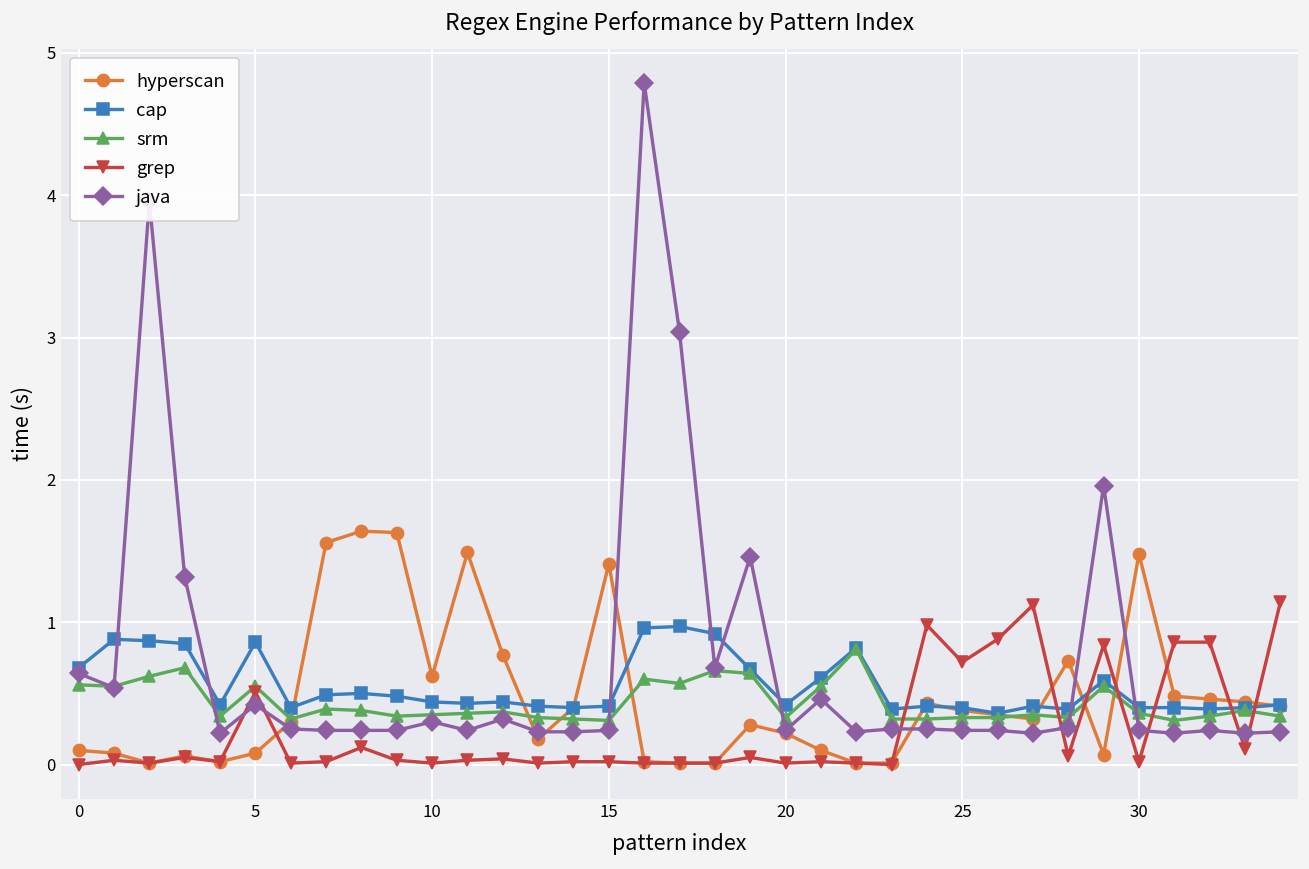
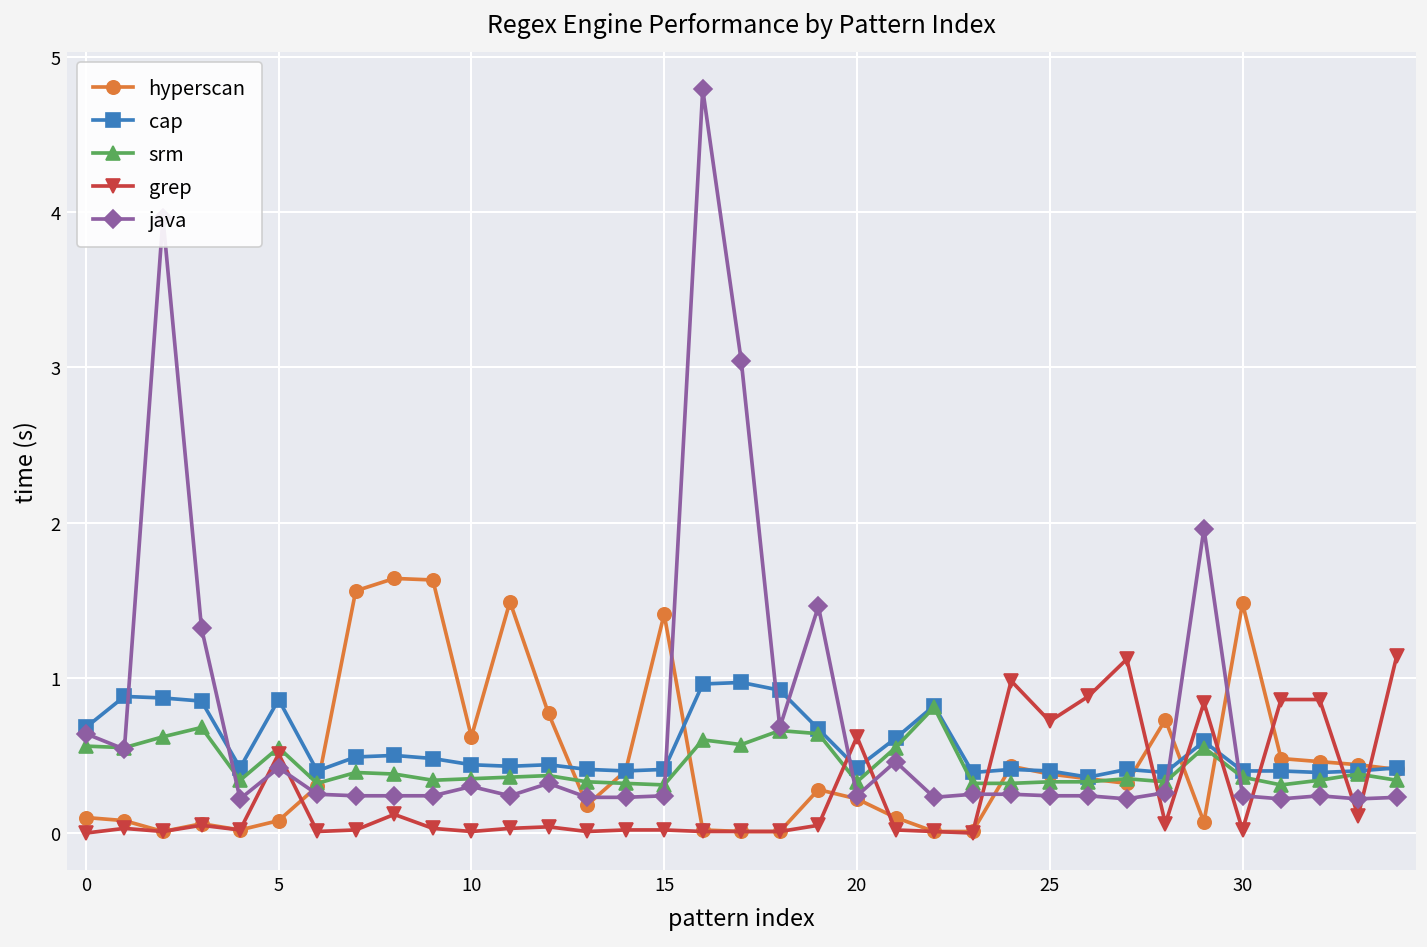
  {
    "hyperscan": {
      "0": 0.10,
      "5": 0.08,
      "10": 0.62,
      "15": 1.41,
      "20": 0.22,
      "25": 0.38,
      "30": 1.48
    },
    "cap": {
      "0": 0.68,
      "5": 0.86,
      "10": 0.44,
      "15": 0.41,
      "20": 0.42,
      "25": 0.40,
      "30": 0.40
    },
    "srm": {
      "0": 0.56,
      "5": 0.55,
      "10": 0.35,
      "15": 0.31,
      "20": 0.33,
      "25": 0.33,
      "30": 0.36
    },
    "grep": {
      "0": 0.00,
      "5": 0.51,
      "10": 0.01,
      "15": 0.02,
-     "20": 0.01,
+     "20": 0.62,
      "25": 0.72,
      "30": 0.02
    },
    "java": {
      "0": 0.64,
      "5": 0.42,
      "10": 0.30,
      "15": 0.24,
      "20": 0.24,
      "25": 0.24,
      "30": 0.24
    }
  }
